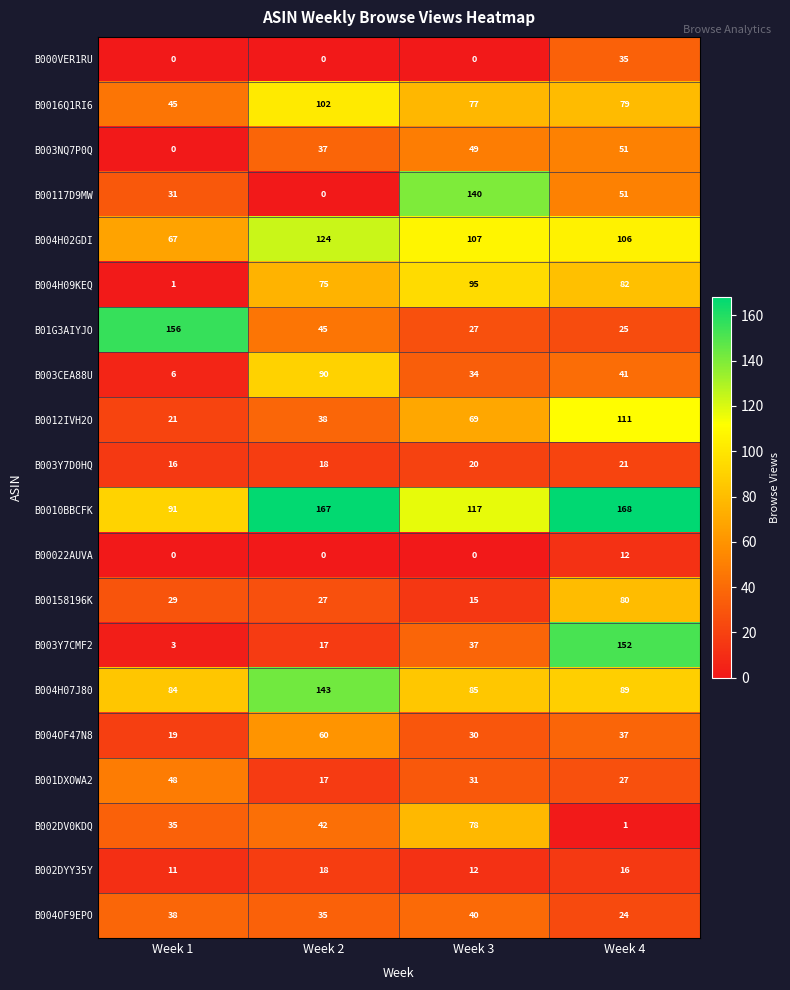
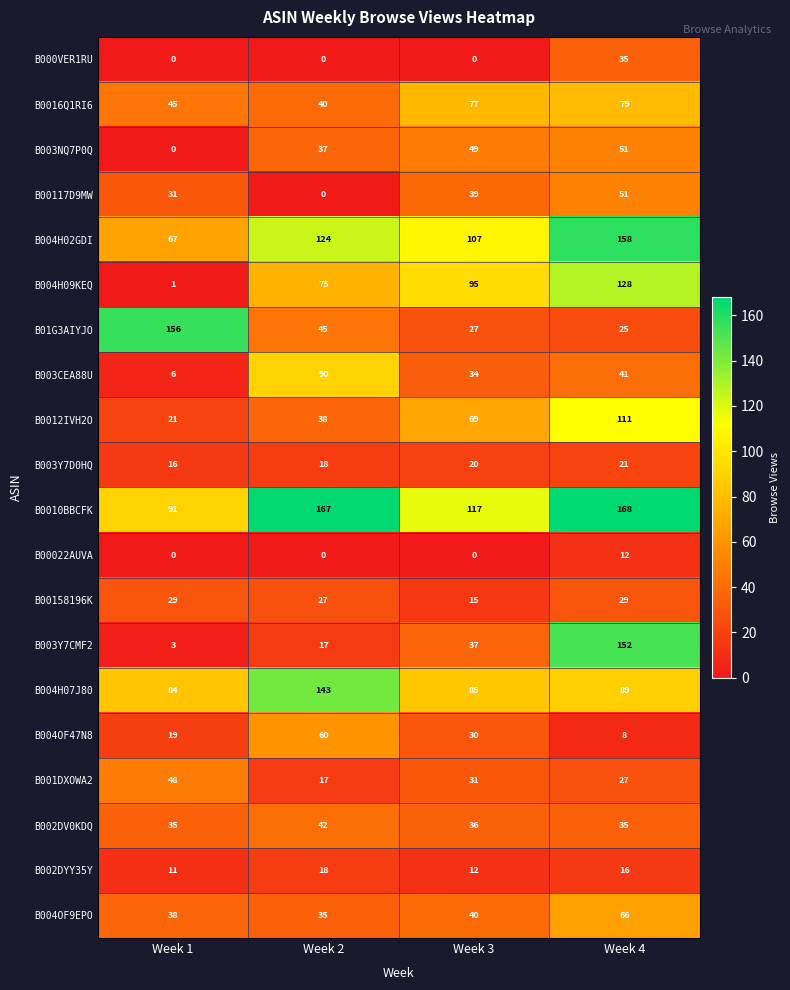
  {
    "B000VER1RU": {
      "Week 1": 0,
      "Week 2": 0,
      "Week 3": 0,
      "Week 4": 35
    },
    "B0016Q1RI6": {
      "Week 1": 45,
-     "Week 2": 102,
+     "Week 2": 40,
      "Week 3": 77,
      "Week 4": 79
    },
    "B003NQ7P0Q": {
      "Week 1": 0,
      "Week 2": 37,
      "Week 3": 49,
      "Week 4": 51
    },
    "B00117D9MW": {
      "Week 1": 31,
      "Week 2": 0,
-     "Week 3": 140,
+     "Week 3": 39,
      "Week 4": 51
    },
    "B004H02GDI": {
      "Week 1": 67,
      "Week 2": 124,
      "Week 3": 107,
-     "Week 4": 106
+     "Week 4": 158
    },
    "B004H09KEQ": {
      "Week 1": 1,
      "Week 2": 75,
      "Week 3": 95,
-     "Week 4": 82
+     "Week 4": 128
    },
    "B01G3AIYJO": {
      "Week 1": 156,
      "Week 2": 45,
      "Week 3": 27,
      "Week 4": 25
    },
    "B003CEA88U": {
      "Week 1": 6,
      "Week 2": 90,
      "Week 3": 34,
      "Week 4": 41
    },
    "B0012IVH2O": {
      "Week 1": 21,
      "Week 2": 38,
      "Week 3": 69,
      "Week 4": 111
    },
    "B003Y7D0HQ": {
      "Week 1": 16,
      "Week 2": 18,
      "Week 3": 20,
      "Week 4": 21
    },
    "B0010BBCFK": {
      "Week 1": 91,
      "Week 2": 167,
      "Week 3": 117,
      "Week 4": 168
    },
    "B00022AUVA": {
      "Week 1": 0,
      "Week 2": 0,
      "Week 3": 0,
      "Week 4": 12
    },
    "B00158196K": {
      "Week 1": 29,
      "Week 2": 27,
      "Week 3": 15,
-     "Week 4": 80
+     "Week 4": 29
    },
    "B003Y7CMF2": {
      "Week 1": 3,
      "Week 2": 17,
      "Week 3": 37,
      "Week 4": 152
    },
    "B004H07J80": {
      "Week 1": 84,
      "Week 2": 143,
      "Week 3": 85,
      "Week 4": 89
    },
    "B004OF47N8": {
      "Week 1": 19,
      "Week 2": 60,
      "Week 3": 30,
-     "Week 4": 37
+     "Week 4": 8
    },
    "B001DXOWA2": {
      "Week 1": 48,
      "Week 2": 17,
      "Week 3": 31,
      "Week 4": 27
    },
    "B002DV0KDQ": {
      "Week 1": 35,
      "Week 2": 42,
-     "Week 3": 78,
-     "Week 4": 1
+     "Week 3": 36,
+     "Week 4": 35
    },
    "B002DYY35Y": {
      "Week 1": 11,
      "Week 2": 18,
      "Week 3": 12,
      "Week 4": 16
    },
    "B004OF9EPO": {
      "Week 1": 38,
      "Week 2": 35,
      "Week 3": 40,
-     "Week 4": 24
+     "Week 4": 66
    }
  }
